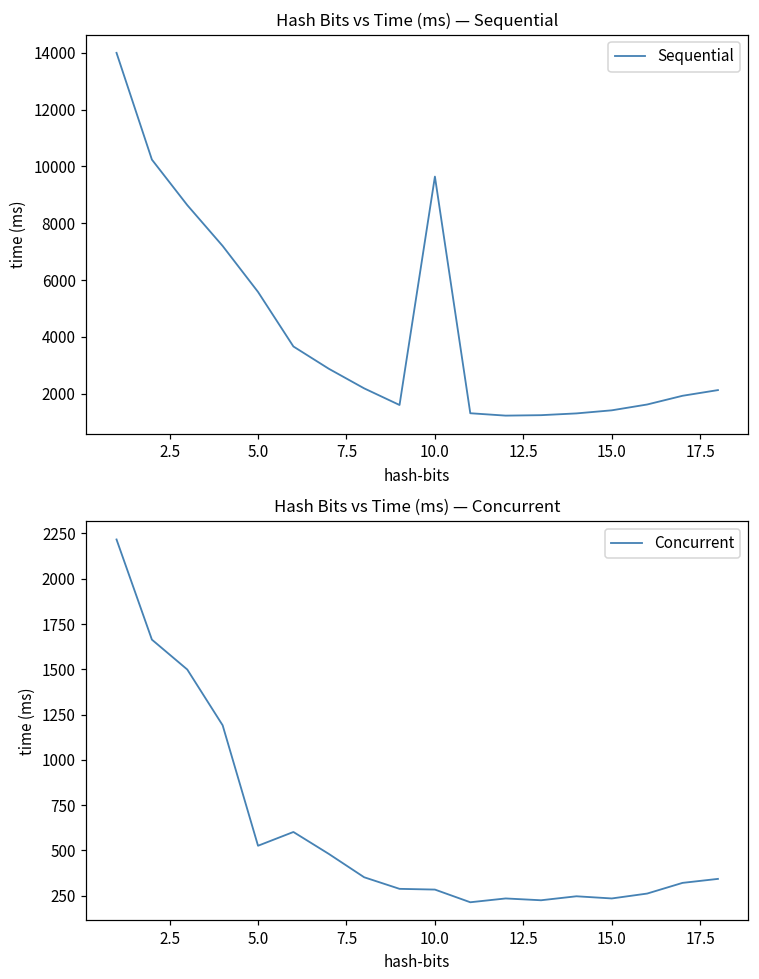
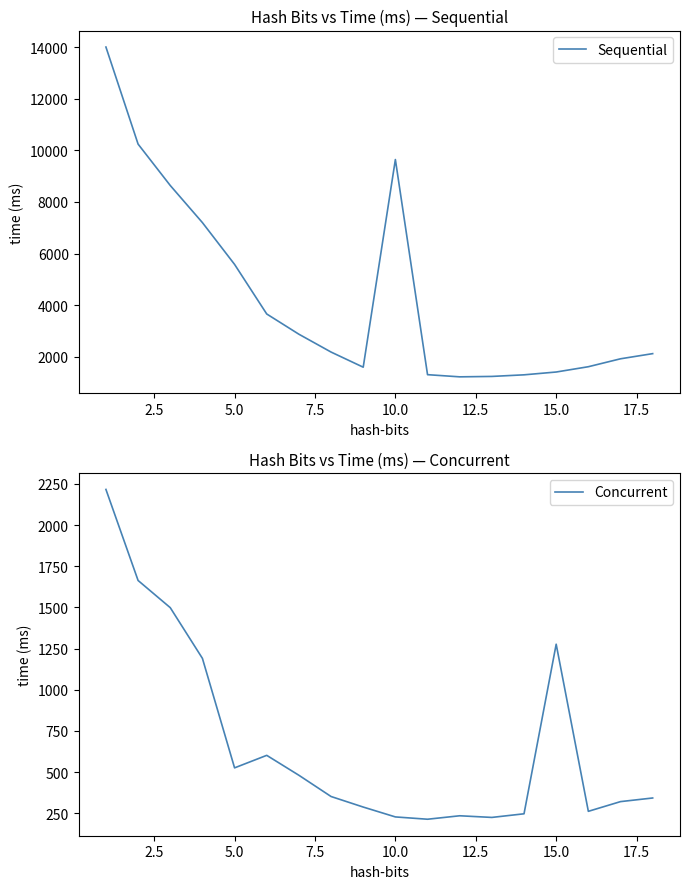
  {
    "Hash Bits vs Time (ms) — Sequential": {
      "5.0": 5600,
      "10.0": 9600,
      "15.0": 1400
    },
    "Hash Bits vs Time (ms) — Concurrent": {
      "5.0": 530,
-     "10.0": 280,
-     "15.0": 240
+     "10.0": 230,
+     "15.0": 1280
    }
  }
